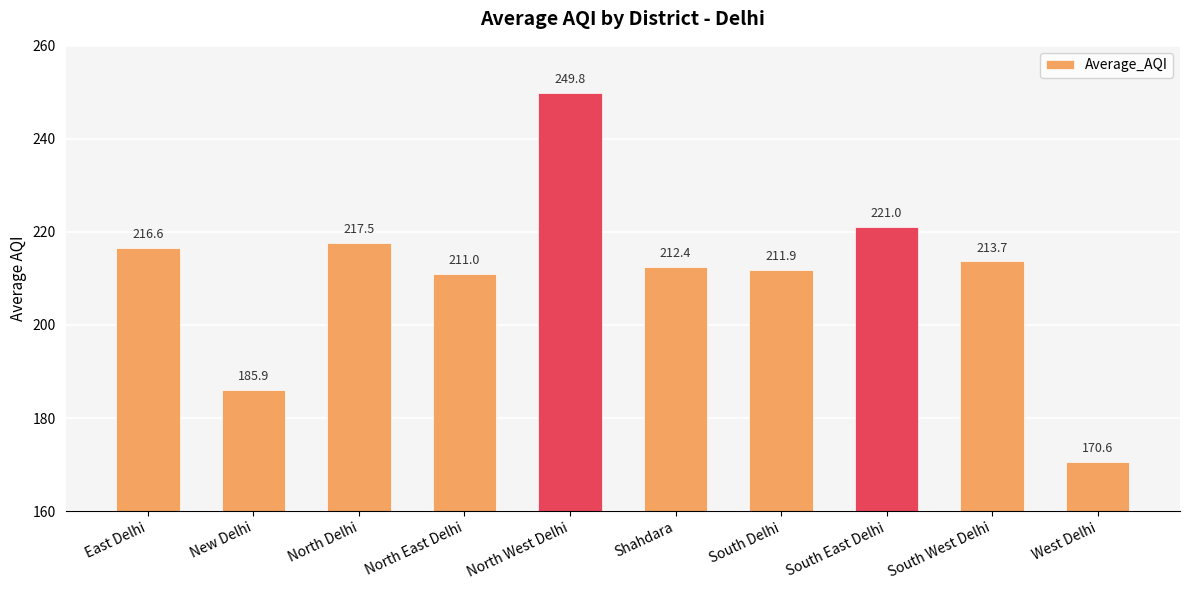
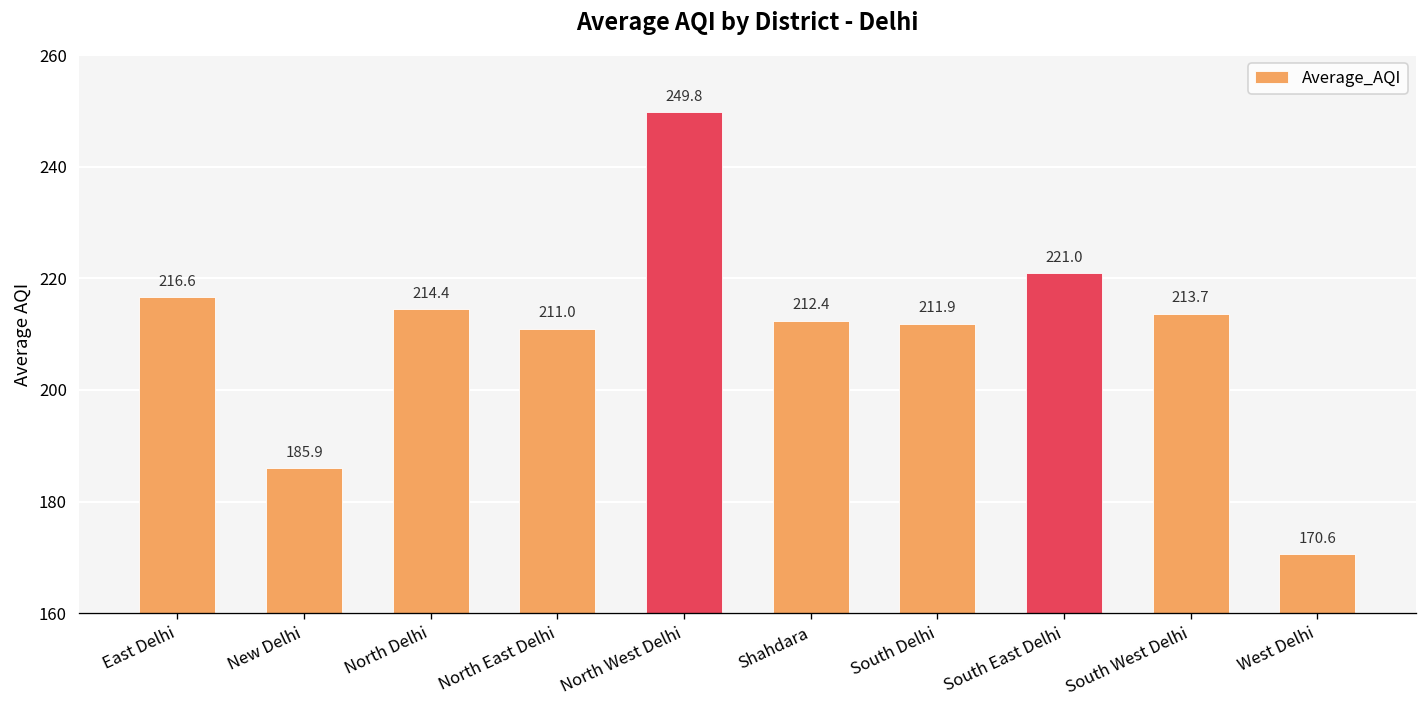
  {
    "East Delhi": 216.6,
    "New Delhi": 185.9,
-   "North Delhi": 217.5,
+   "North Delhi": 214.4,
    "North East Delhi": 211.0,
    "North West Delhi": 249.8,
    "Shahdara": 212.4,
    "South Delhi": 211.9,
    "South East Delhi": 221.0,
    "South West Delhi": 213.7,
    "West Delhi": 170.6
  }
